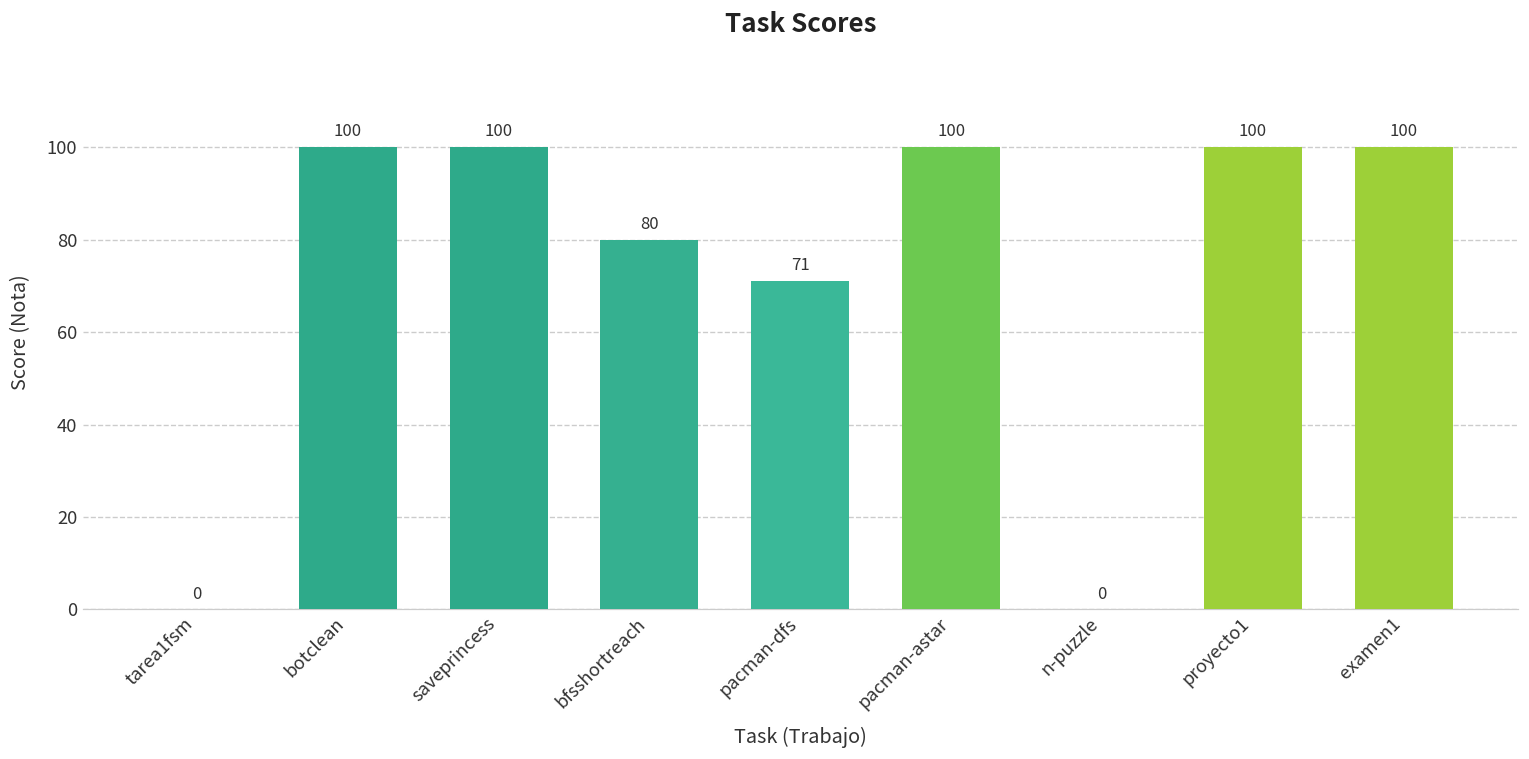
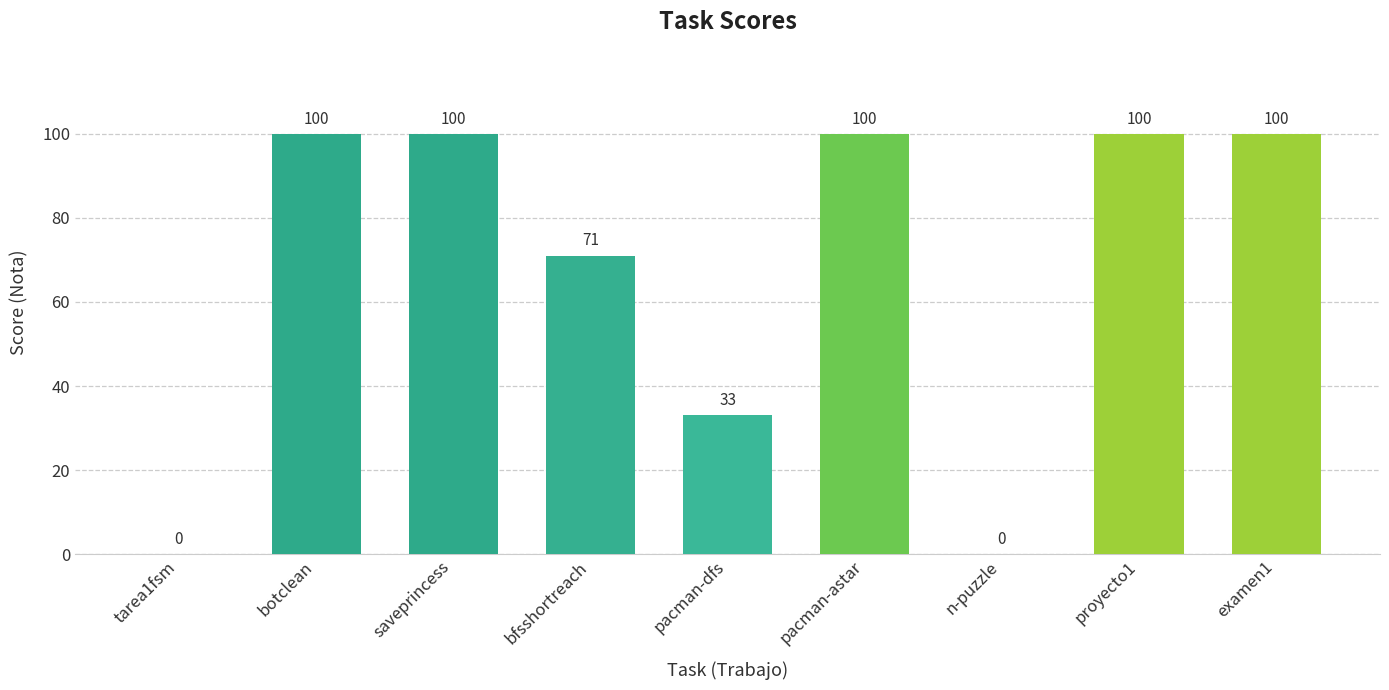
  {
    "tarea1fsm": 0,
    "botclean": 100,
    "saveprincess": 100,
-   "bfsshortreach": 80,
-   "pacman-dfs": 71,
+   "bfsshortreach": 71,
+   "pacman-dfs": 33,
    "pacman-astar": 100,
    "n-puzzle": 0,
    "proyecto1": 100,
    "examen1": 100
  }
